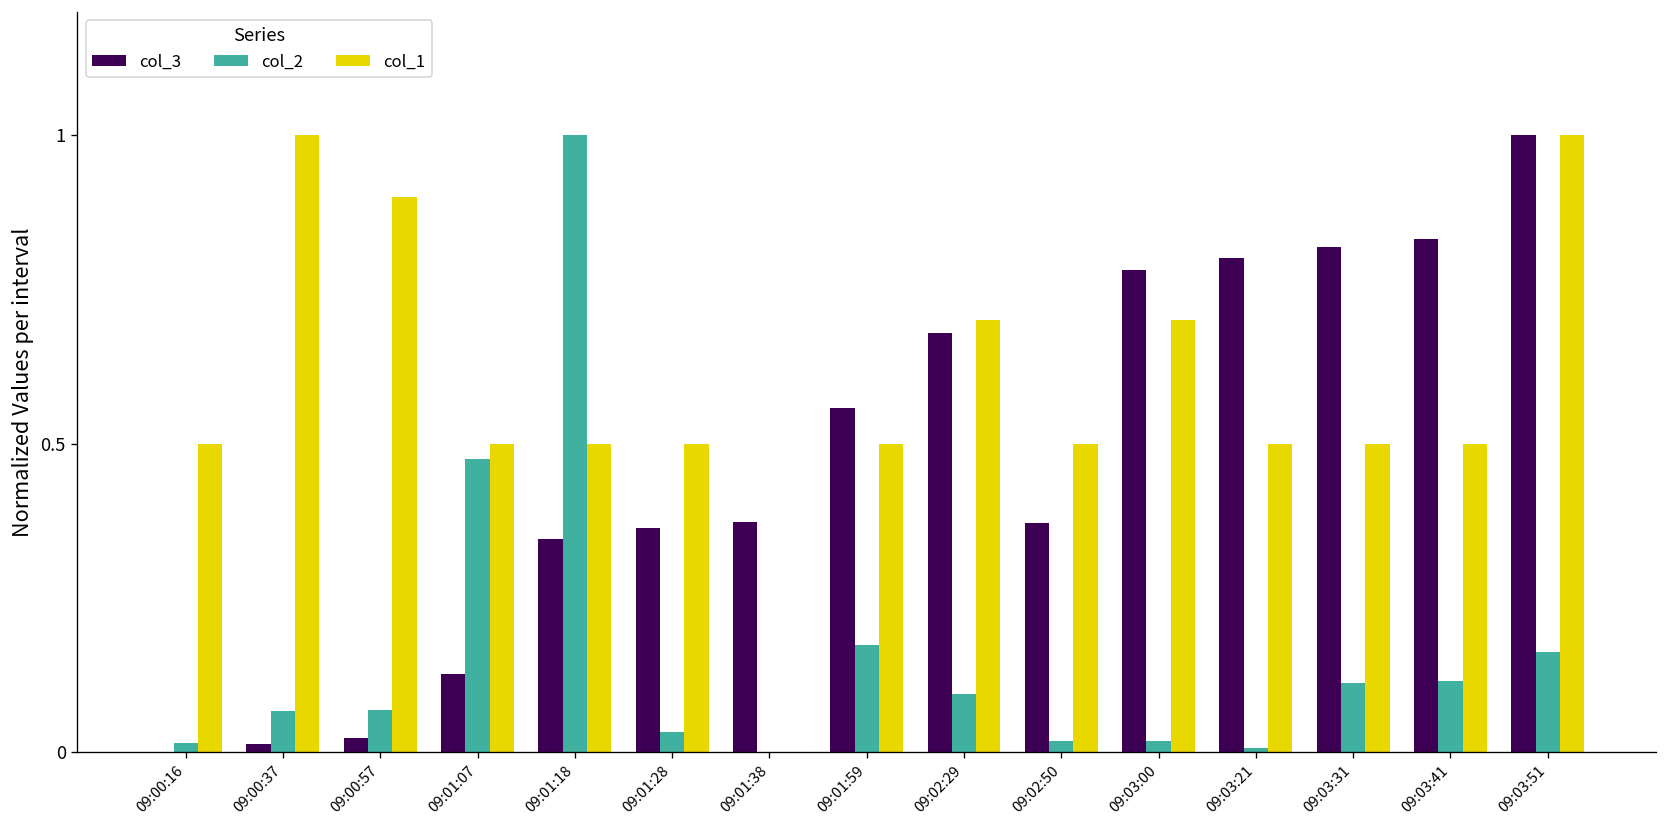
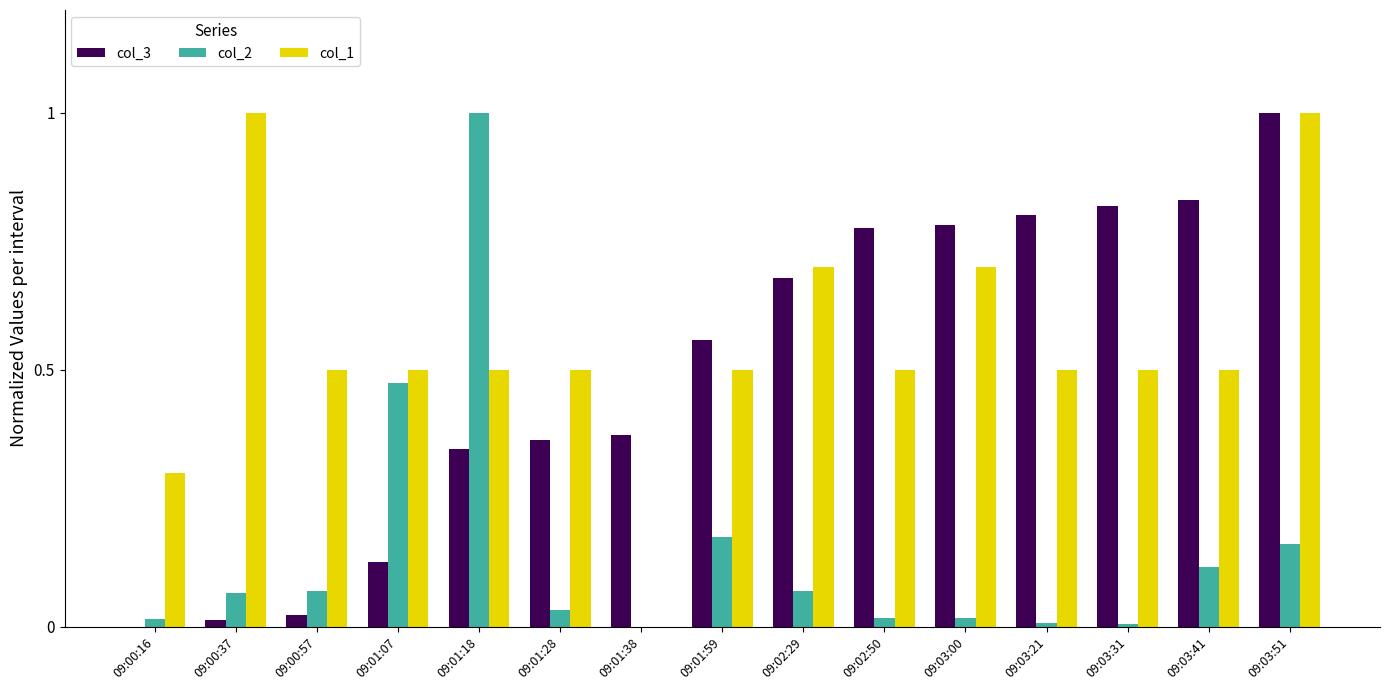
  {
    "col_3": {
      "09:00:16": 0.00,
      "09:00:37": 0.01,
      "09:00:57": 0.02,
      "09:01:07": 0.13,
      "09:01:18": 0.35,
      "09:01:28": 0.36,
      "09:01:38": 0.37,
      "09:01:59": 0.56,
      "09:02:29": 0.68,
-     "09:02:50": 0.37,
+     "09:02:50": 0.78,
      "09:03:00": 0.78,
      "09:03:21": 0.80,
      "09:03:31": 0.82,
      "09:03:41": 0.83,
      "09:03:51": 1.00
    },
    "col_2": {
      "09:00:16": 0.01,
      "09:00:37": 0.07,
      "09:00:57": 0.07,
      "09:01:07": 0.47,
      "09:01:18": 1.00,
      "09:01:28": 0.03,
      "09:01:38": 0.00,
      "09:01:59": 0.17,
-     "09:02:29": 0.09,
+     "09:02:29": 0.07,
      "09:02:50": 0.02,
      "09:03:00": 0.02,
      "09:03:21": 0.01,
-     "09:03:31": 0.11,
+     "09:03:31": 0.00,
      "09:03:41": 0.12,
      "09:03:51": 0.16
    },
    "col_1": {
-     "09:00:16": 0.50,
+     "09:00:16": 0.30,
      "09:00:37": 1.00,
-     "09:00:57": 0.90,
+     "09:00:57": 0.50,
      "09:01:07": 0.50,
      "09:01:18": 0.50,
      "09:01:28": 0.50,
      "09:01:38": 0.00,
      "09:01:59": 0.50,
      "09:02:29": 0.70,
      "09:02:50": 0.50,
      "09:03:00": 0.70,
      "09:03:21": 0.50,
      "09:03:31": 0.50,
      "09:03:41": 0.50,
      "09:03:51": 1.00
    }
  }
